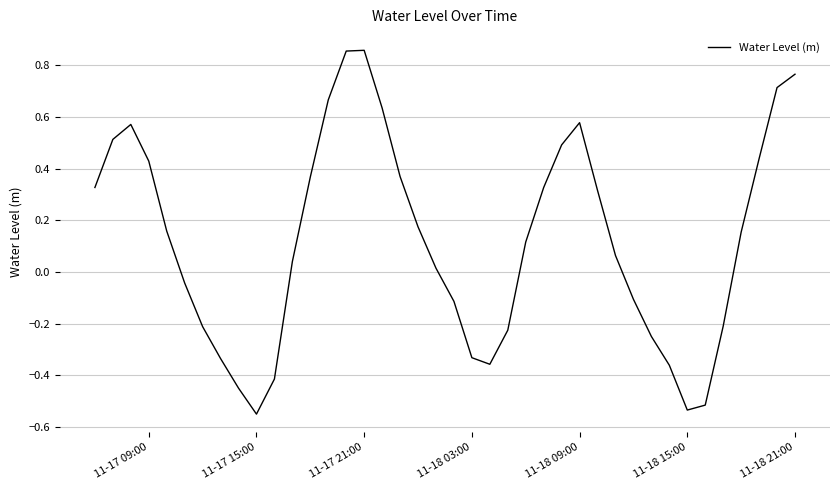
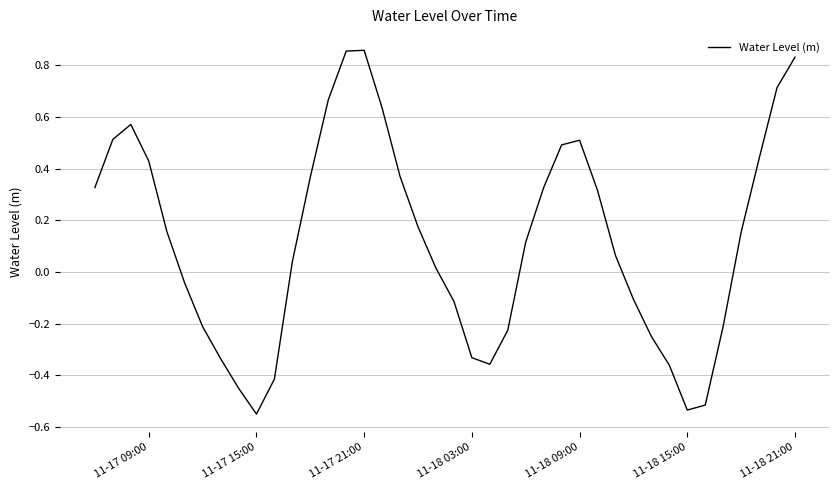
  {
    "11-17 09:00": 0.43,
    "11-17 15:00": -0.55,
    "11-17 21:00": 0.86,
    "11-18 03:00": -0.33,
-   "11-18 09:00": 0.58,
+   "11-18 09:00": 0.51,
    "11-18 15:00": -0.53,
-   "11-18 21:00": 0.76
+   "11-18 21:00": 0.83
  }
